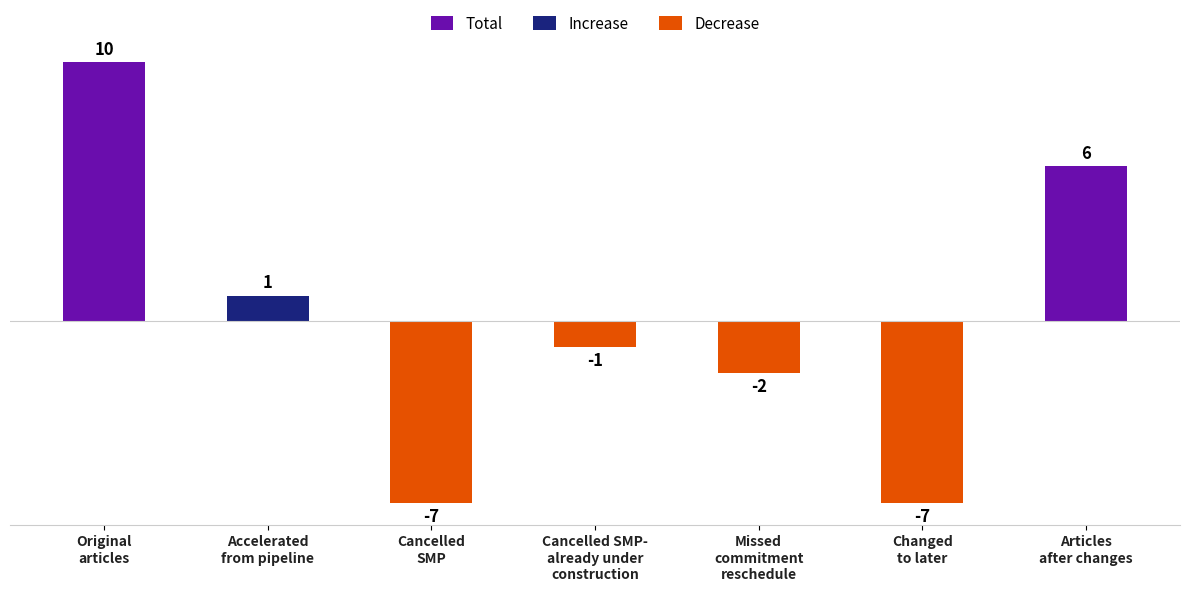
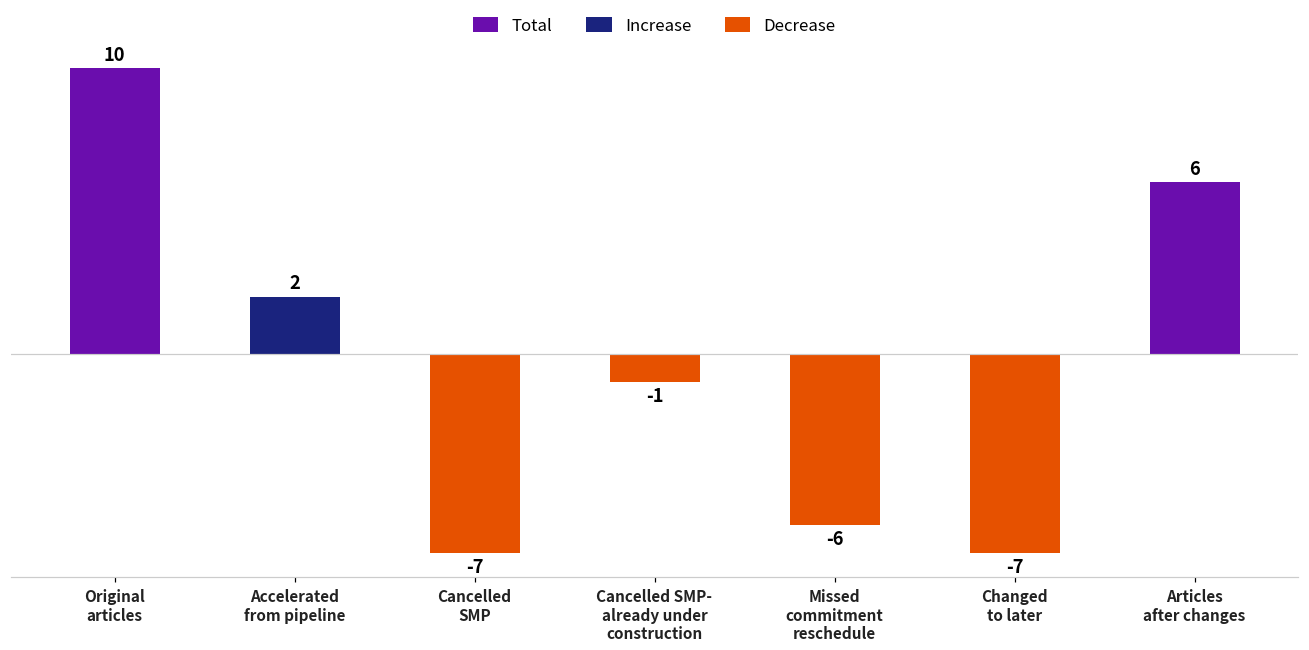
  {
    "Original articles": 10,
-   "Accelerated from pipeline": 1,
+   "Accelerated from pipeline": 2,
    "Cancelled SMP": -7,
    "Cancelled SMP- already under construction": -1,
-   "Missed commitment reschedule": -2,
+   "Missed commitment reschedule": -6,
    "Changed to later": -7,
    "Articles after changes": 6
  }
